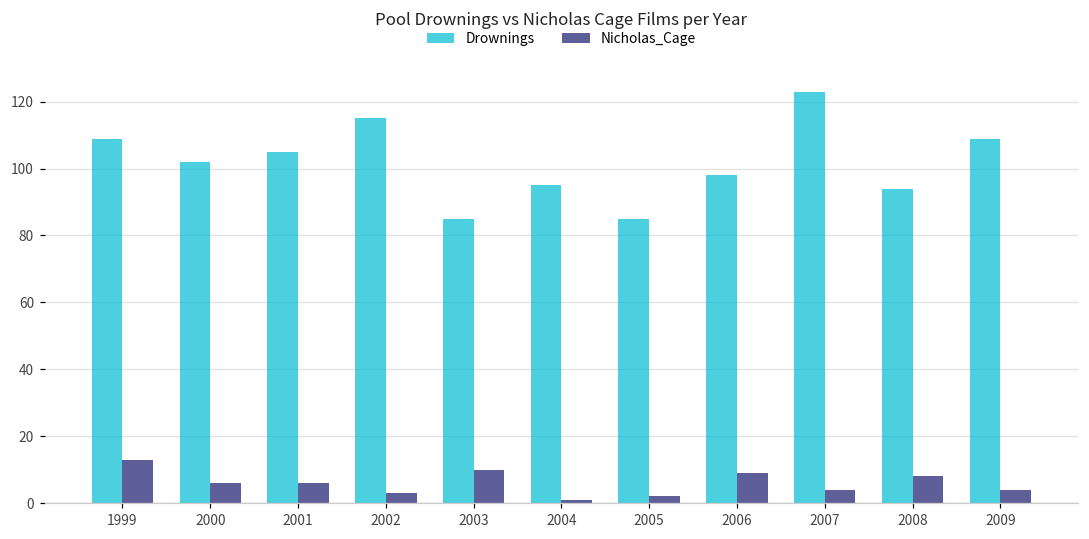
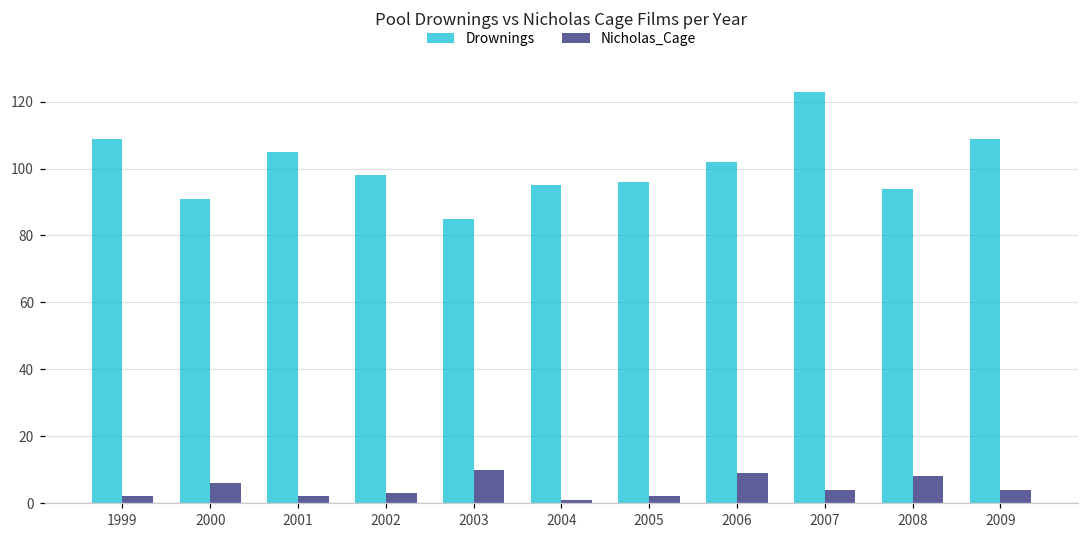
  {
    "Drownings": {
      "1999": 109,
-     "2000": 102,
+     "2000": 91,
      "2001": 105,
-     "2002": 115,
+     "2002": 98,
      "2003": 85,
      "2004": 95,
-     "2005": 85,
-     "2006": 98,
+     "2005": 96,
+     "2006": 102,
      "2007": 123,
      "2008": 94,
      "2009": 109
    },
    "Nicholas_Cage": {
-     "1999": 13,
+     "1999": 2,
      "2000": 6,
-     "2001": 6,
+     "2001": 2,
      "2002": 3,
      "2003": 10,
      "2004": 1,
      "2005": 2,
      "2006": 9,
      "2007": 4,
      "2008": 8,
      "2009": 4
    }
  }
